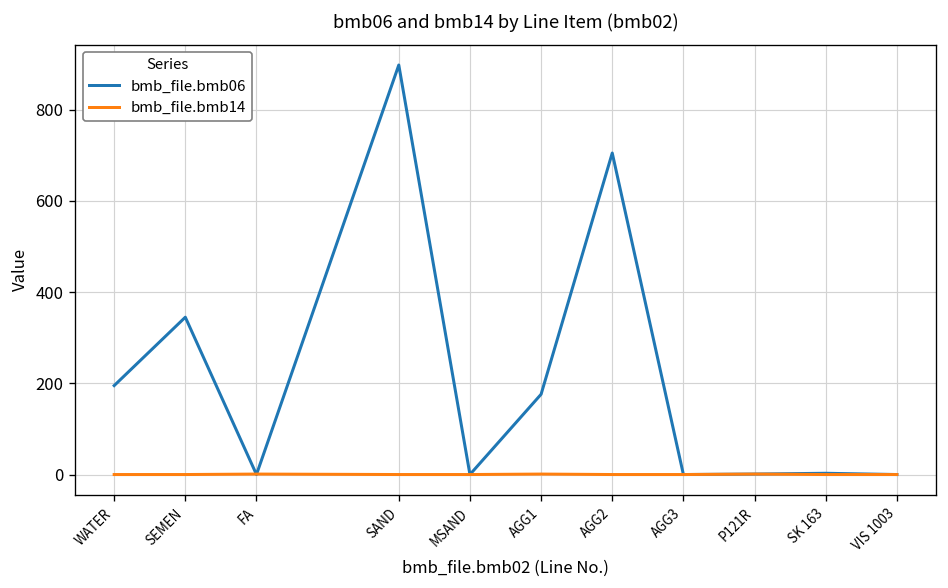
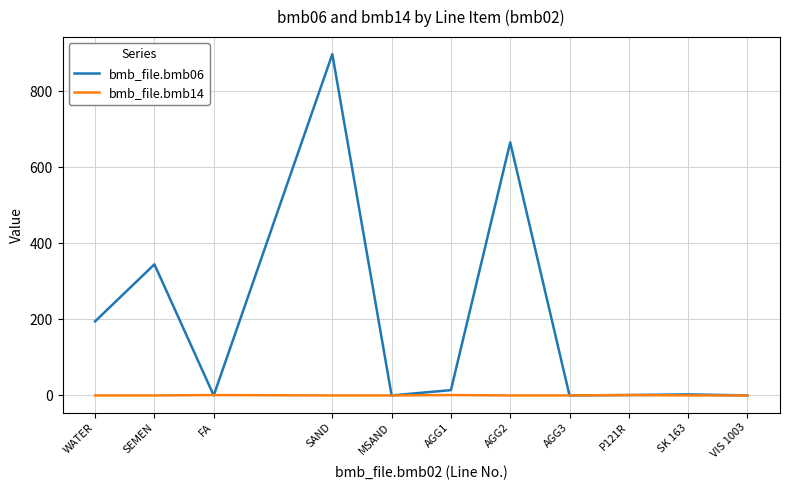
  {
    "bmb_file.bmb06": {
      "WATER": 200,
      "SEMEN": 350,
      "SAND": 900,
-     "AGG1": 180,
-     "AGG2": 710
+     "AGG1": 10,
+     "AGG2": 670
    },
    "bmb_file.bmb14": {
      "WATER": 0,
      "SEMEN": 0,
      "SAND": 0,
      "AGG1": 0,
      "AGG2": 0
    }
  }
